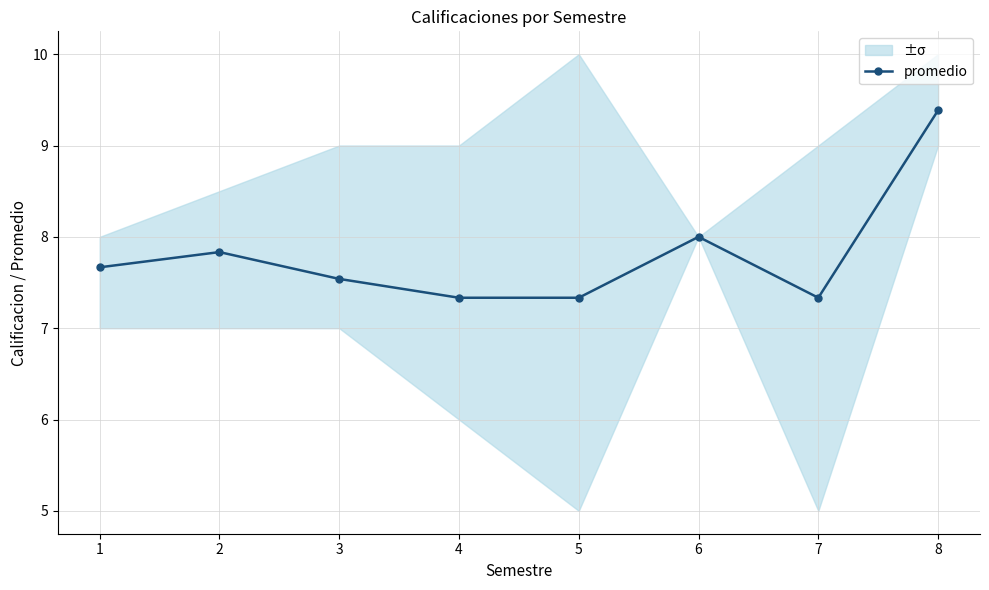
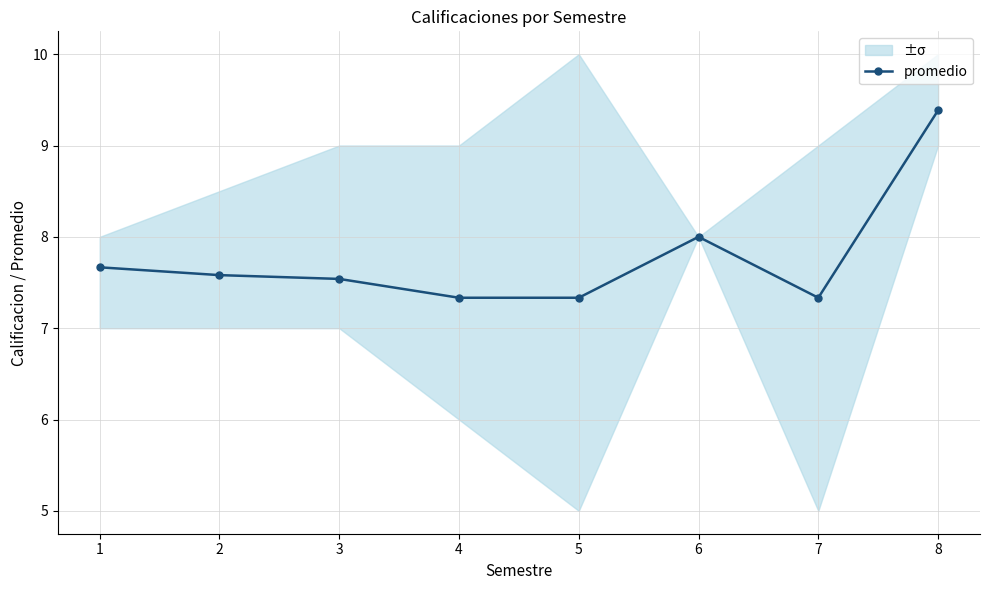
  {
    "promedio": {
      "1": 7.7,
-     "2": 7.8,
+     "2": 7.6,
      "3": 7.5,
      "4": 7.3,
      "5": 7.3,
      "7": 7.3,
      "8": 9.4
    }
  }
